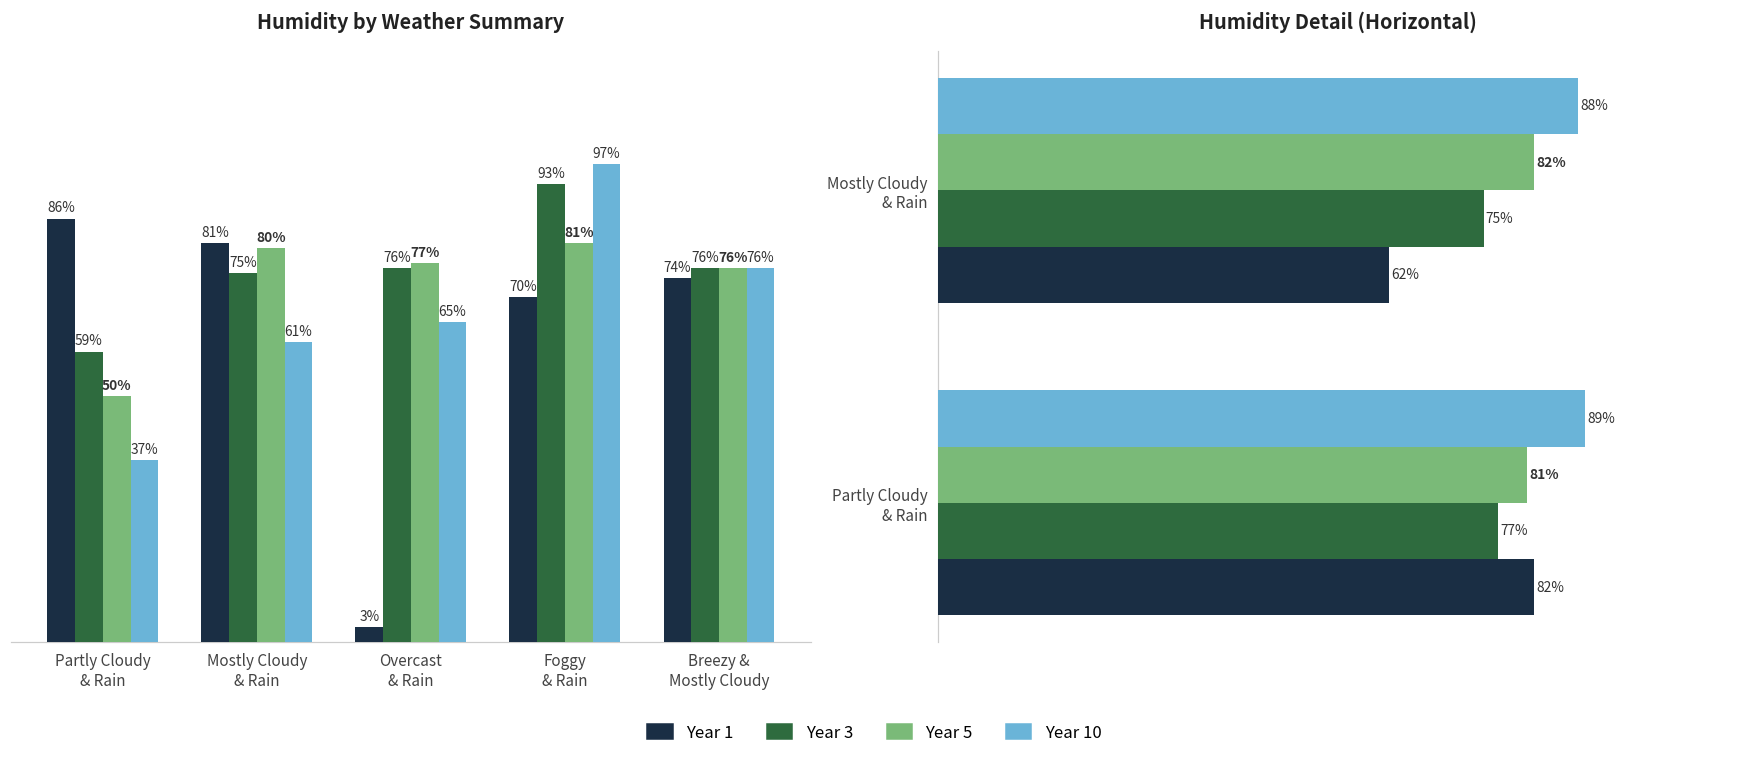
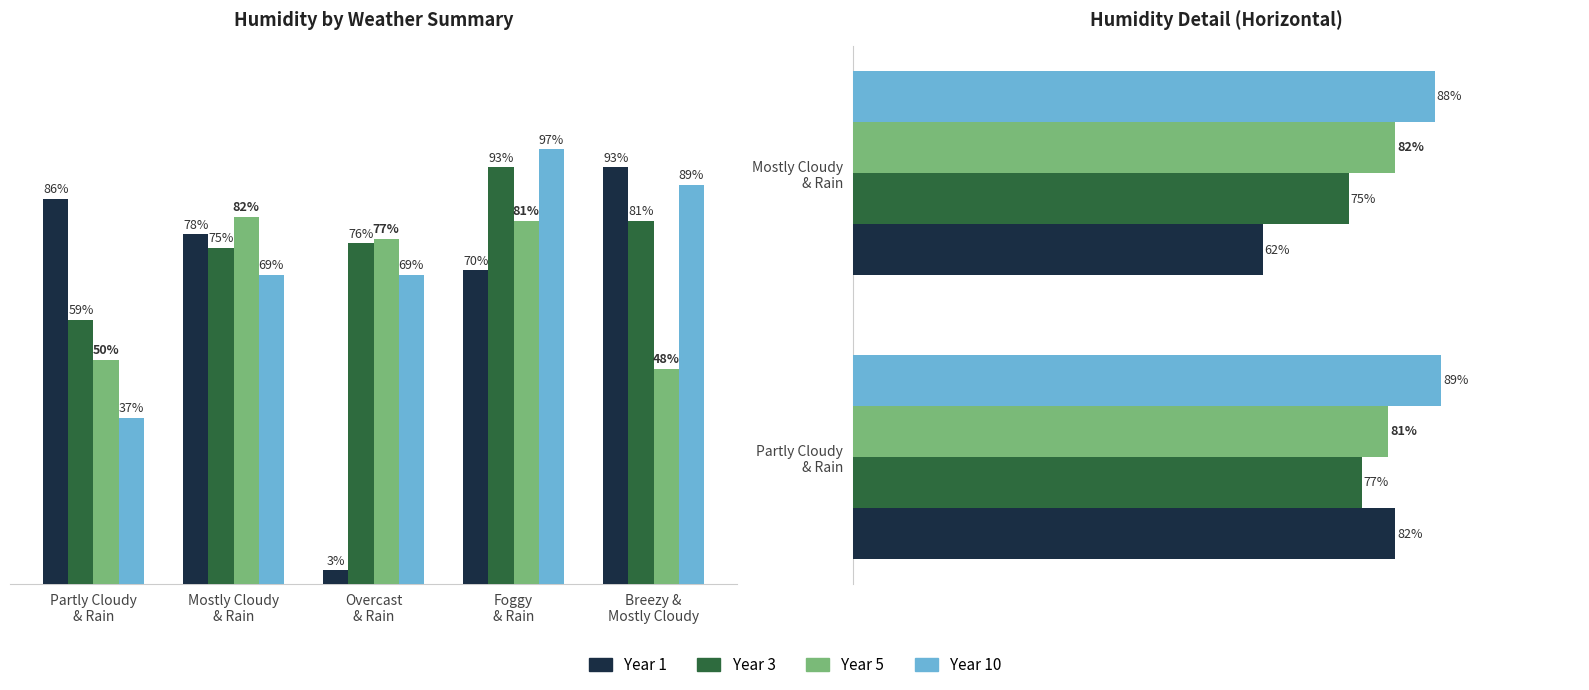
  {
    "Humidity by Weather Summary": {
      "Year 1": {
        "Partly Cloudy & Rain": "86%",
-       "Mostly Cloudy & Rain": "81%",
+       "Mostly Cloudy & Rain": "78%",
        "Overcast & Rain": "3%",
        "Foggy & Rain": "70%",
-       "Breezy & Mostly Cloudy": "74%"
+       "Breezy & Mostly Cloudy": "93%"
      },
      "Year 3": {
        "Partly Cloudy & Rain": "59%",
        "Mostly Cloudy & Rain": "75%",
        "Overcast & Rain": "76%",
        "Foggy & Rain": "93%",
-       "Breezy & Mostly Cloudy": "76%"
+       "Breezy & Mostly Cloudy": "81%"
      },
      "Year 5": {
        "Partly Cloudy & Rain": "50%",
-       "Mostly Cloudy & Rain": "80%",
+       "Mostly Cloudy & Rain": "82%",
        "Overcast & Rain": "77%",
        "Foggy & Rain": "81%",
-       "Breezy & Mostly Cloudy": "76%"
+       "Breezy & Mostly Cloudy": "48%"
      },
      "Year 10": {
        "Partly Cloudy & Rain": "37%",
-       "Mostly Cloudy & Rain": "61%",
-       "Overcast & Rain": "65%",
+       "Mostly Cloudy & Rain": "69%",
+       "Overcast & Rain": "69%",
        "Foggy & Rain": "97%",
-       "Breezy & Mostly Cloudy": "76%"
+       "Breezy & Mostly Cloudy": "89%"
      }
    },
    "Humidity Detail (Horizontal)": {
      "Year 1": {
        "Mostly Cloudy & Rain": "62%",
        "Partly Cloudy & Rain": "82%"
      },
      "Year 3": {
        "Mostly Cloudy & Rain": "75%",
        "Partly Cloudy & Rain": "77%"
      },
      "Year 5": {
        "Mostly Cloudy & Rain": "82%",
        "Partly Cloudy & Rain": "81%"
      },
      "Year 10": {
        "Mostly Cloudy & Rain": "88%",
        "Partly Cloudy & Rain": "89%"
      }
    }
  }
